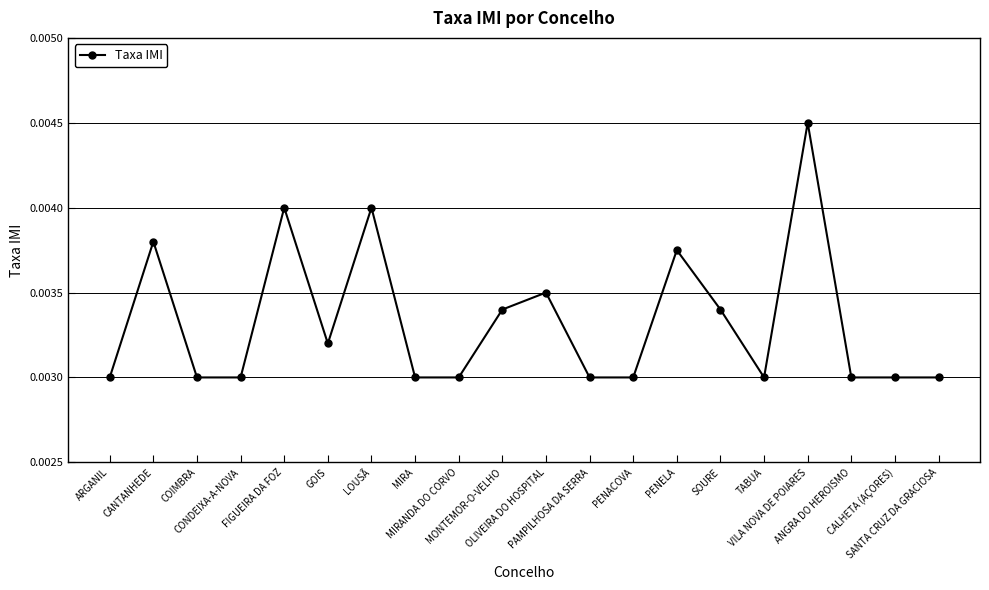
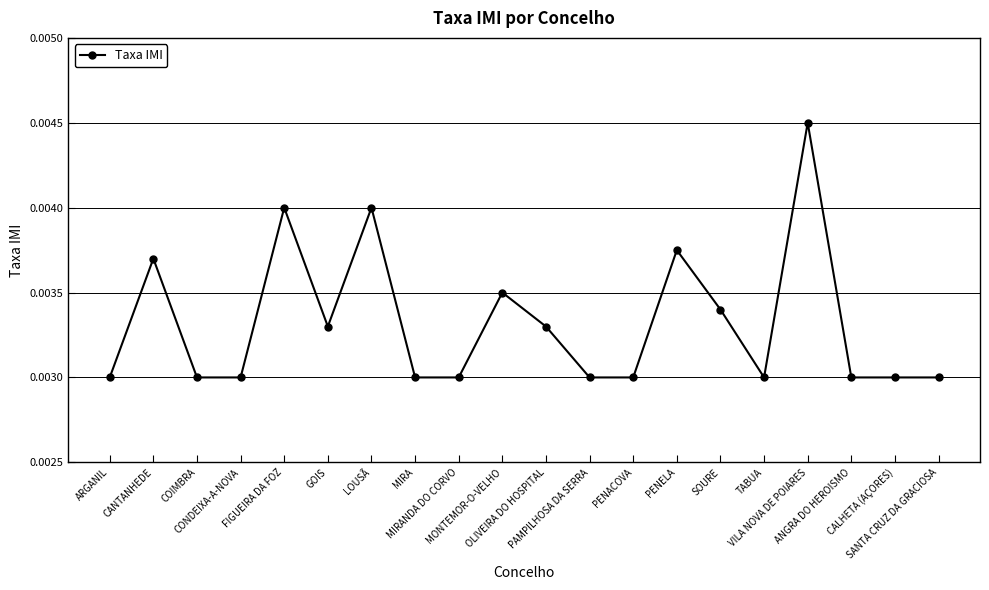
  {
    "ARGANIL": 0.0030,
-   "CANTANHEDE": 0.0038,
+   "CANTANHEDE": 0.0037,
    "COIMBRA": 0.0030,
    "CONDEIXA-A-NOVA": 0.0030,
    "FIGUEIRA DA FOZ": 0.0040,
-   "GOIS": 0.0032,
+   "GOIS": 0.0033,
    "LOUSÃ": 0.0040,
    "MIRA": 0.0030,
    "MIRANDA DO CORVO": 0.0030,
-   "MONTEMOR-O-VELHO": 0.0034,
-   "OLIVEIRA DO HOSPITAL": 0.0035,
+   "MONTEMOR-O-VELHO": 0.0035,
+   "OLIVEIRA DO HOSPITAL": 0.0033,
    "PAMPILHOSA DA SERRA": 0.0030,
    "PENACOVA": 0.0030,
    "PENELA": 0.00375,
    "SOURE": 0.0034,
    "TABUA": 0.0030,
    "VILA NOVA DE POIARES": 0.0045,
    "ANGRA DO HEROISMO": 0.0030,
    "CALHETA (AÇORES)": 0.0030,
    "SANTA CRUZ DA GRACIOSA": 0.0030
  }
